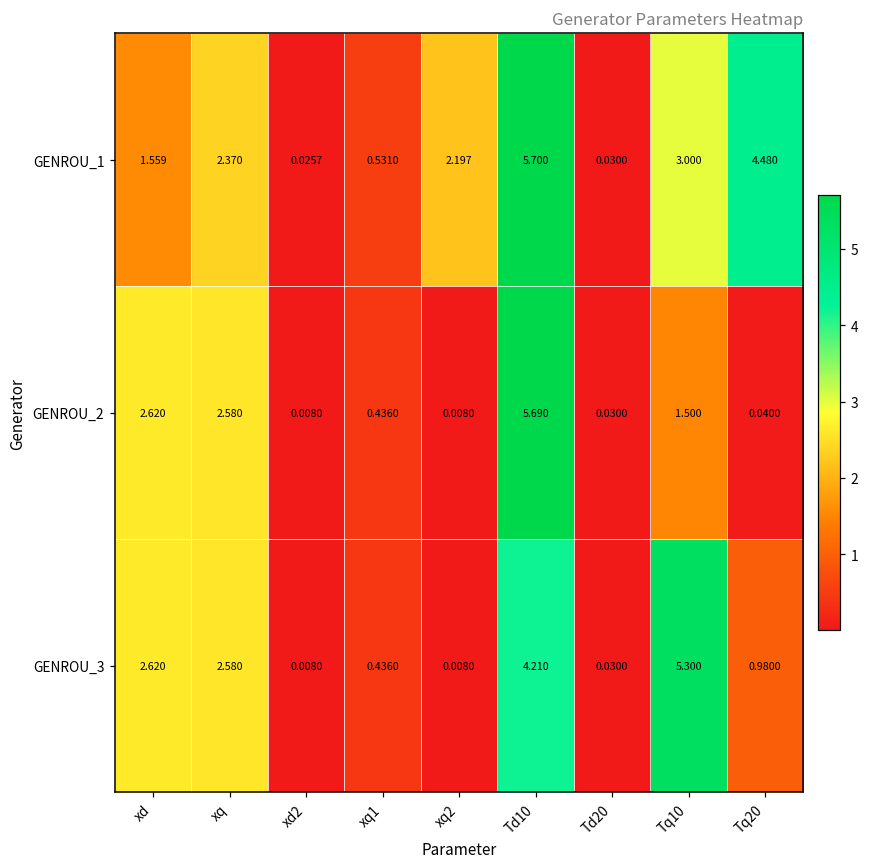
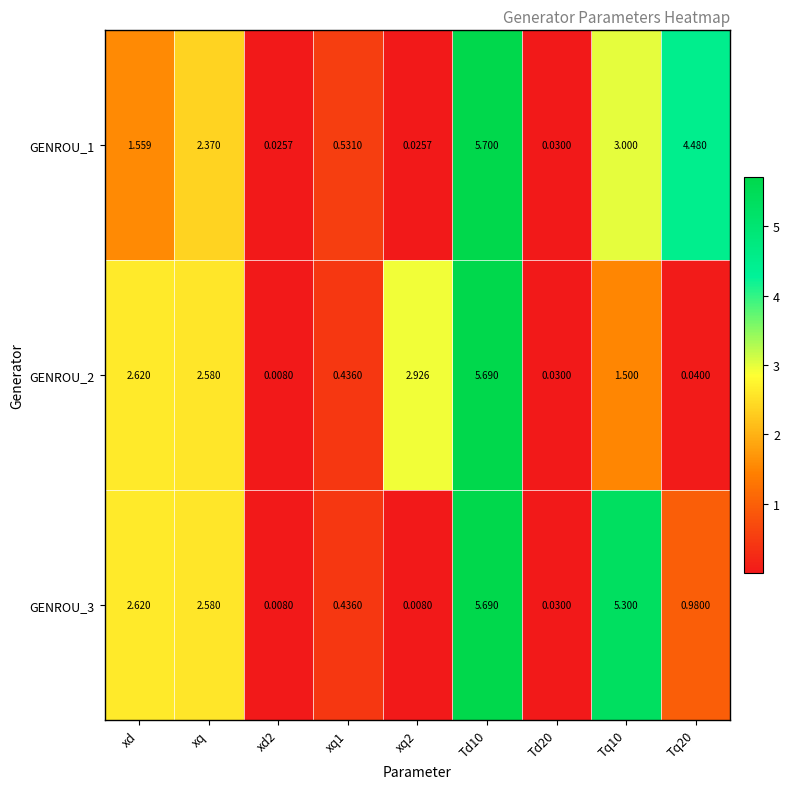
  {
    "GENROU_1": {
      "xd": 1.559,
      "xq": 2.370,
      "xd2": 0.0257,
      "xq1": 0.5310,
-     "xq2": 2.197,
+     "xq2": 0.0257,
      "Td10": 5.700,
      "Td20": 0.0300,
      "Tq10": 3.000,
      "Tq20": 4.480
    },
    "GENROU_2": {
      "xd": 2.620,
      "xq": 2.580,
      "xd2": 0.0080,
      "xq1": 0.4360,
-     "xq2": 0.0080,
+     "xq2": 2.926,
      "Td10": 5.690,
      "Td20": 0.0300,
      "Tq10": 1.500,
      "Tq20": 0.0400
    },
    "GENROU_3": {
      "xd": 2.620,
      "xq": 2.580,
      "xd2": 0.0080,
      "xq1": 0.4360,
      "xq2": 0.0080,
-     "Td10": 4.210,
+     "Td10": 5.690,
      "Td20": 0.0300,
      "Tq10": 5.300,
      "Tq20": 0.9800
    }
  }
